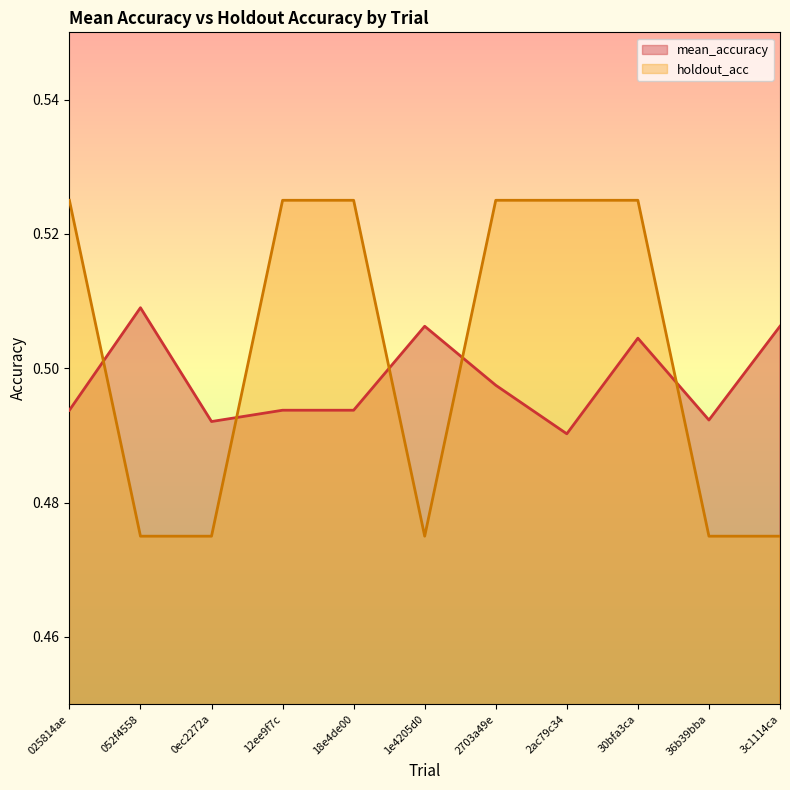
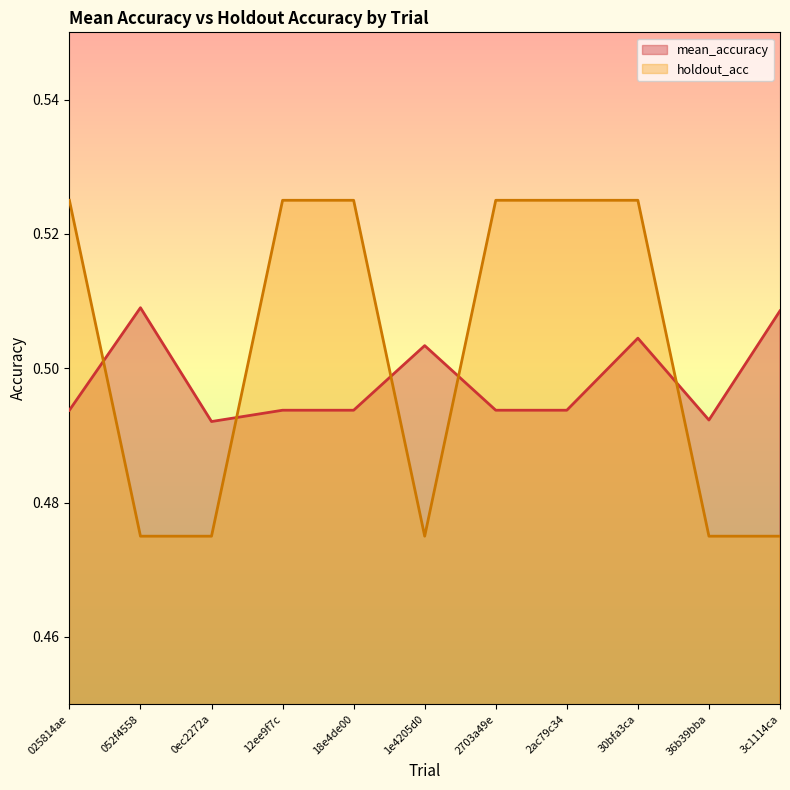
  {
    "mean_accuracy": {
      "025814ae": 0.494,
      "052f4558": 0.509,
      "0ec2272a": 0.492,
      "12ee9f7c": 0.494,
      "18e4de00": 0.494,
-     "1e4205d0": 0.506,
-     "2703a49e": 0.497,
-     "2ac79c34": 0.490,
+     "1e4205d0": 0.503,
+     "2703a49e": 0.494,
+     "2ac79c34": 0.494,
      "30bfa3ca": 0.504,
      "36b39bba": 0.492,
-     "3c1114ca": 0.506
+     "3c1114ca": 0.509
    },
    "holdout_acc": {
      "025814ae": 0.525,
      "052f4558": 0.475,
      "0ec2272a": 0.475,
      "12ee9f7c": 0.525,
      "18e4de00": 0.525,
      "1e4205d0": 0.475,
      "2703a49e": 0.525,
      "2ac79c34": 0.525,
      "30bfa3ca": 0.525,
      "36b39bba": 0.475,
      "3c1114ca": 0.475
    }
  }
